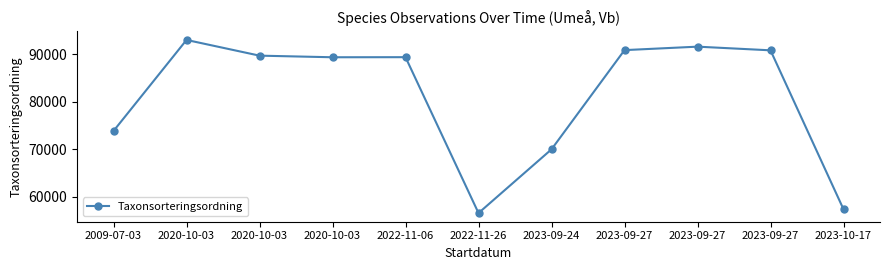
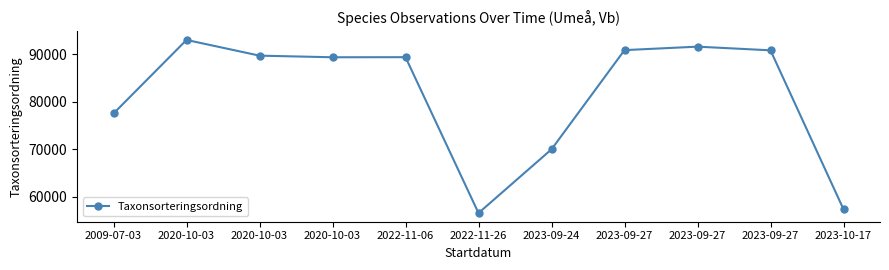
  {
-   "2009-07-03": 74000,
+   "2009-07-03": 78000,
    "2022-11-06": 89000,
    "2022-11-26": 57000,
    "2023-09-24": 70000,
    "2023-10-17": 57000
  }
